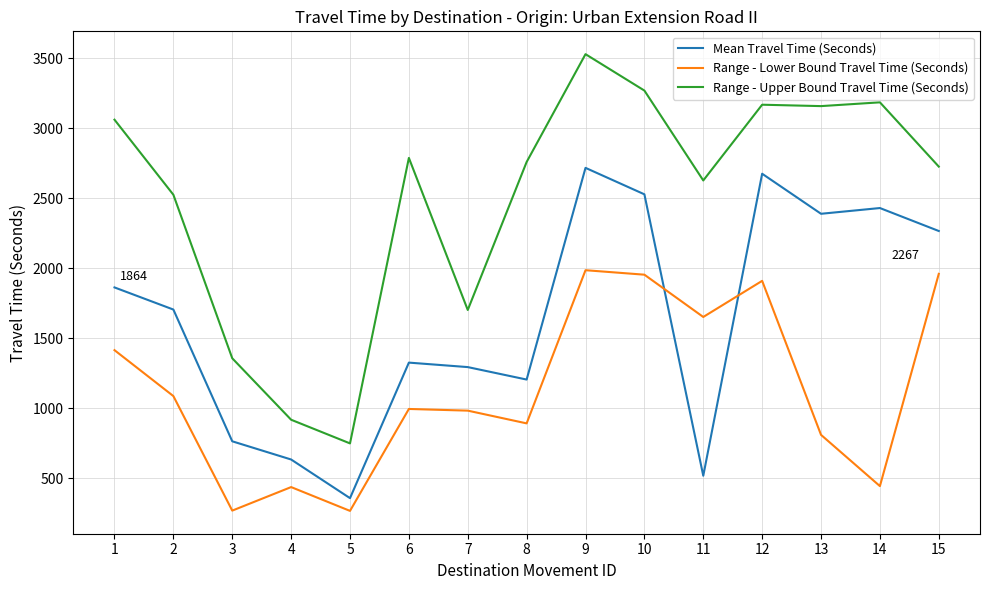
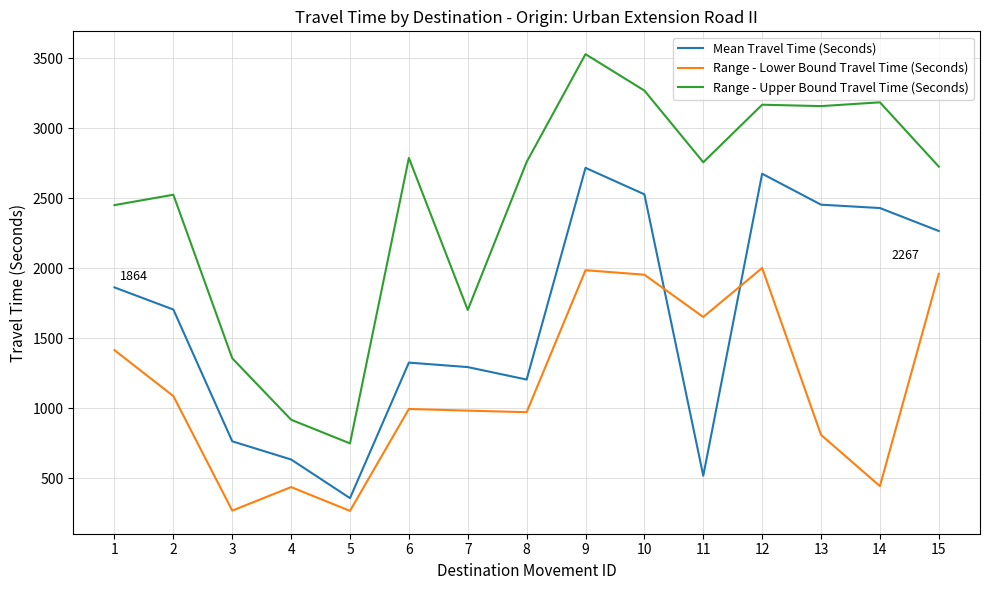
  {
    "Mean Travel Time (Seconds)": {
      "2": 1710,
      "3": 770,
      "4": 640,
      "5": 360,
      "6": 1330,
      "7": 1300,
      "8": 1210,
      "9": 2720,
      "10": 2530,
      "11": 520,
      "12": 2680,
-     "13": 2390,
+     "13": 2460,
      "14": 2430,
      "15": 2270
    },
    "Range - Lower Bound Travel Time (Seconds)": {
      "1": 1420,
      "2": 1090,
      "3": 270,
      "4": 440,
      "5": 270,
      "6": 1000,
      "7": 980,
-     "8": 890,
+     "8": 970,
      "9": 1990,
      "10": 1960,
      "11": 1650,
-     "12": 1910,
+     "12": 2000,
      "13": 810,
      "14": 450
    },
    "Range - Upper Bound Travel Time (Seconds)": {
-     "1": 3060,
+     "1": 2450,
      "2": 2530,
      "3": 1360,
      "4": 920,
      "5": 750,
      "6": 2790,
      "7": 1700,
      "8": 2760,
      "9": 3530,
      "10": 3270,
-     "11": 2630,
+     "11": 2760,
      "12": 3170,
      "13": 3160,
      "14": 3190,
      "15": 2730
    }
  }
